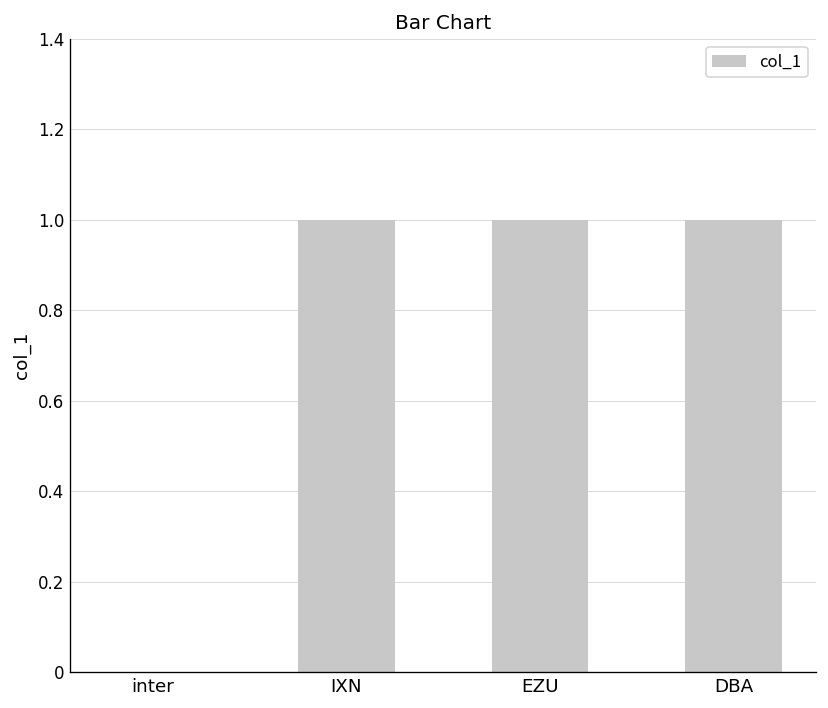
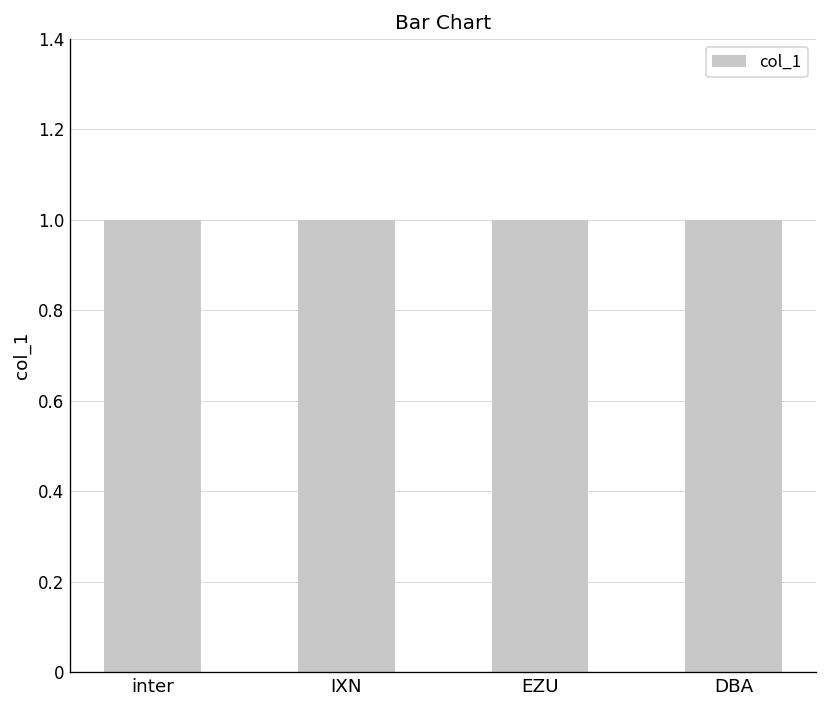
  {
-   "inter": 0,
+   "inter": 1,
    "IXN": 1,
    "EZU": 1,
    "DBA": 1
  }
